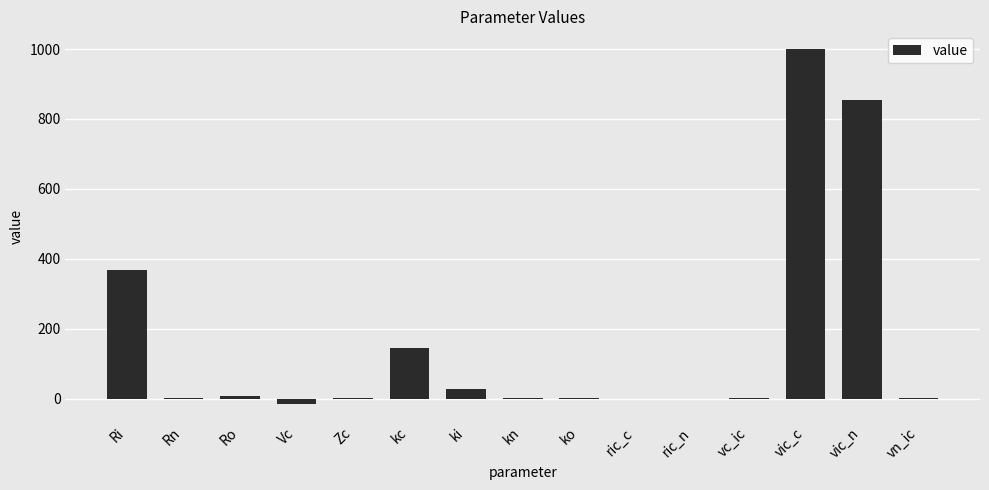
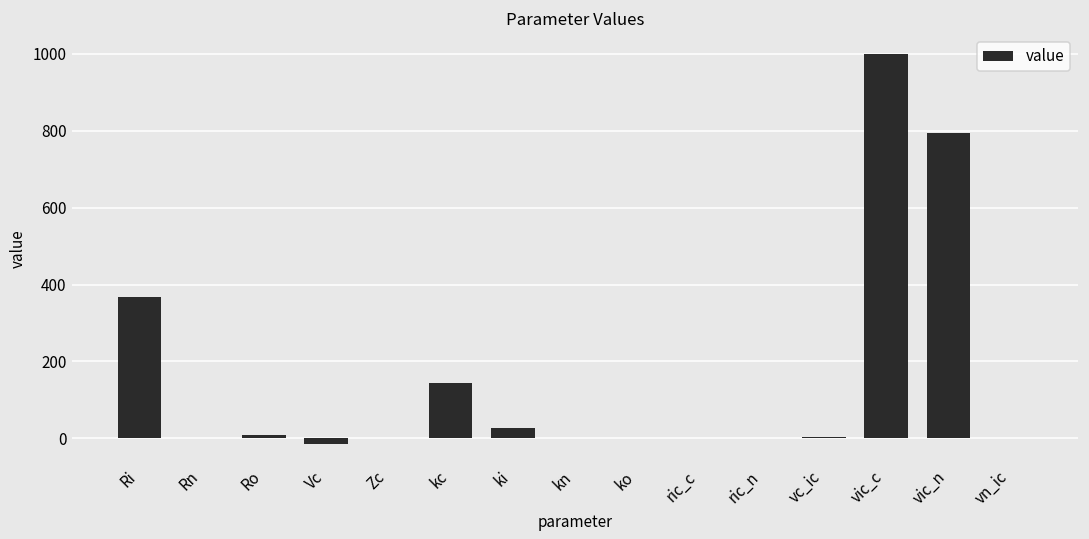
  {
    "Ri": 370,
    "Ro": 10,
    "Vc": -10,
    "kc": 140,
    "ki": 30,
    "vic_c": 1000,
-   "vic_n": 850
+   "vic_n": 790
  }
